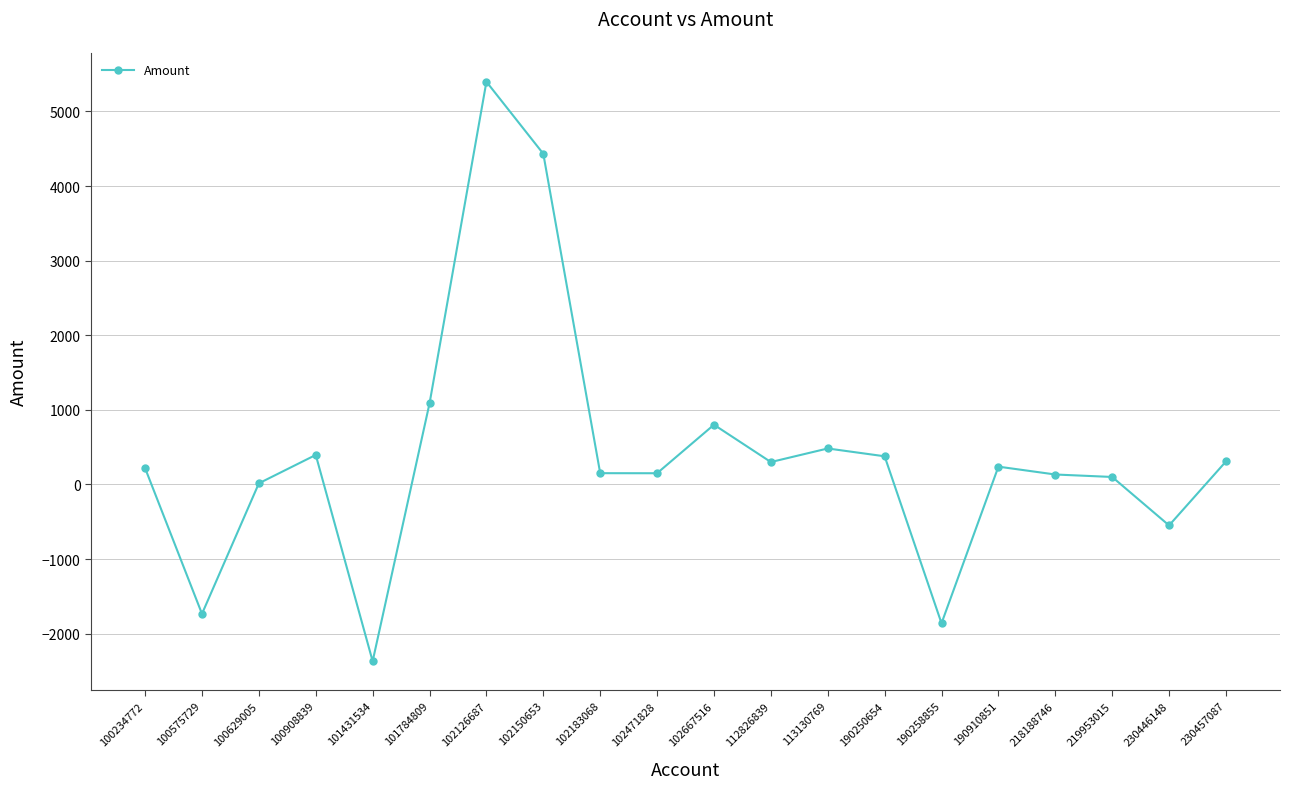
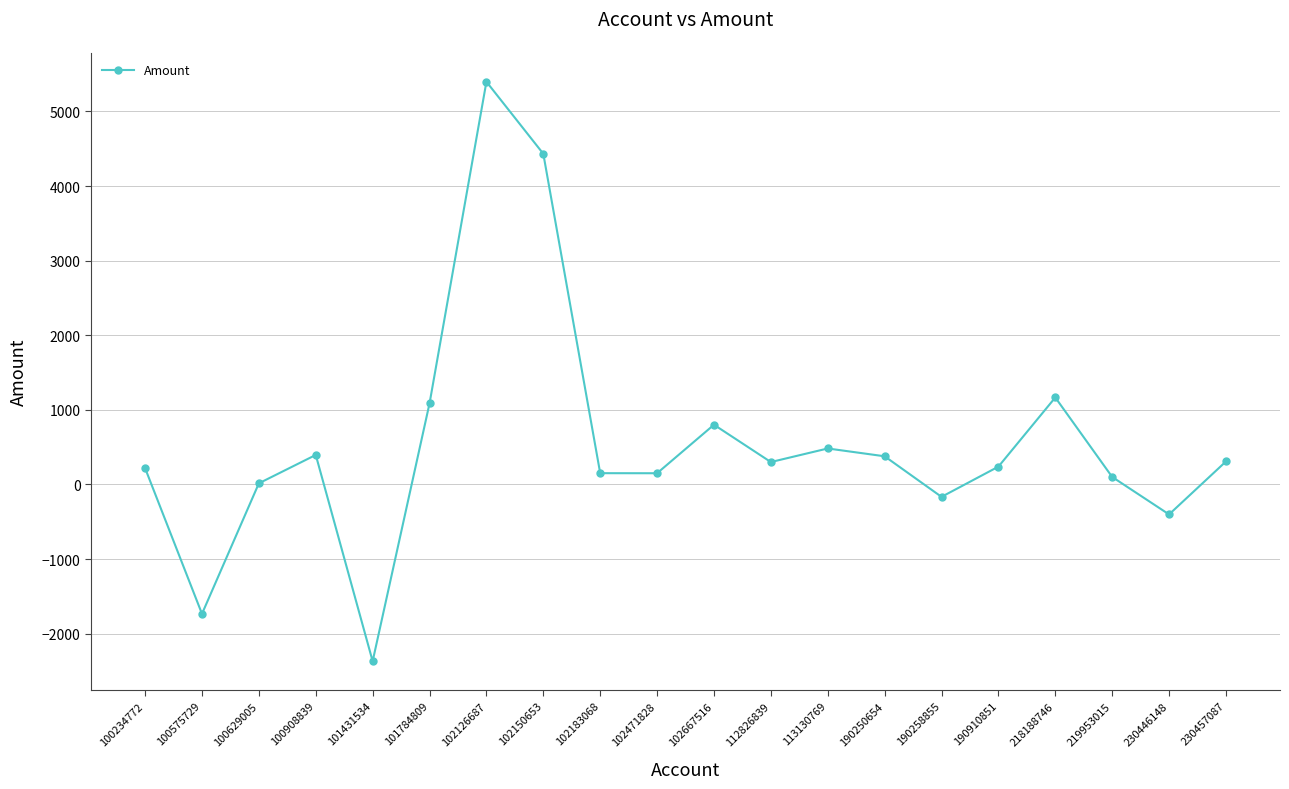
  {
    "100234772": 200,
    "100575729": -1700,
    "100629005": 0,
    "100908839": 400,
    "101431534": -2400,
    "101784809": 1100,
    "102126687": 5400,
    "102150653": 4400,
    "102183068": 200,
    "102471828": 200,
    "102667516": 800,
    "112826839": 300,
    "113130769": 500,
    "190250654": 400,
-   "190258855": -1900,
+   "190258855": -200,
    "190910851": 200,
-   "218188746": 100,
+   "218188746": 1200,
    "219953015": 100,
-   "230446148": -500,
+   "230446148": -400,
    "230457087": 300
  }
